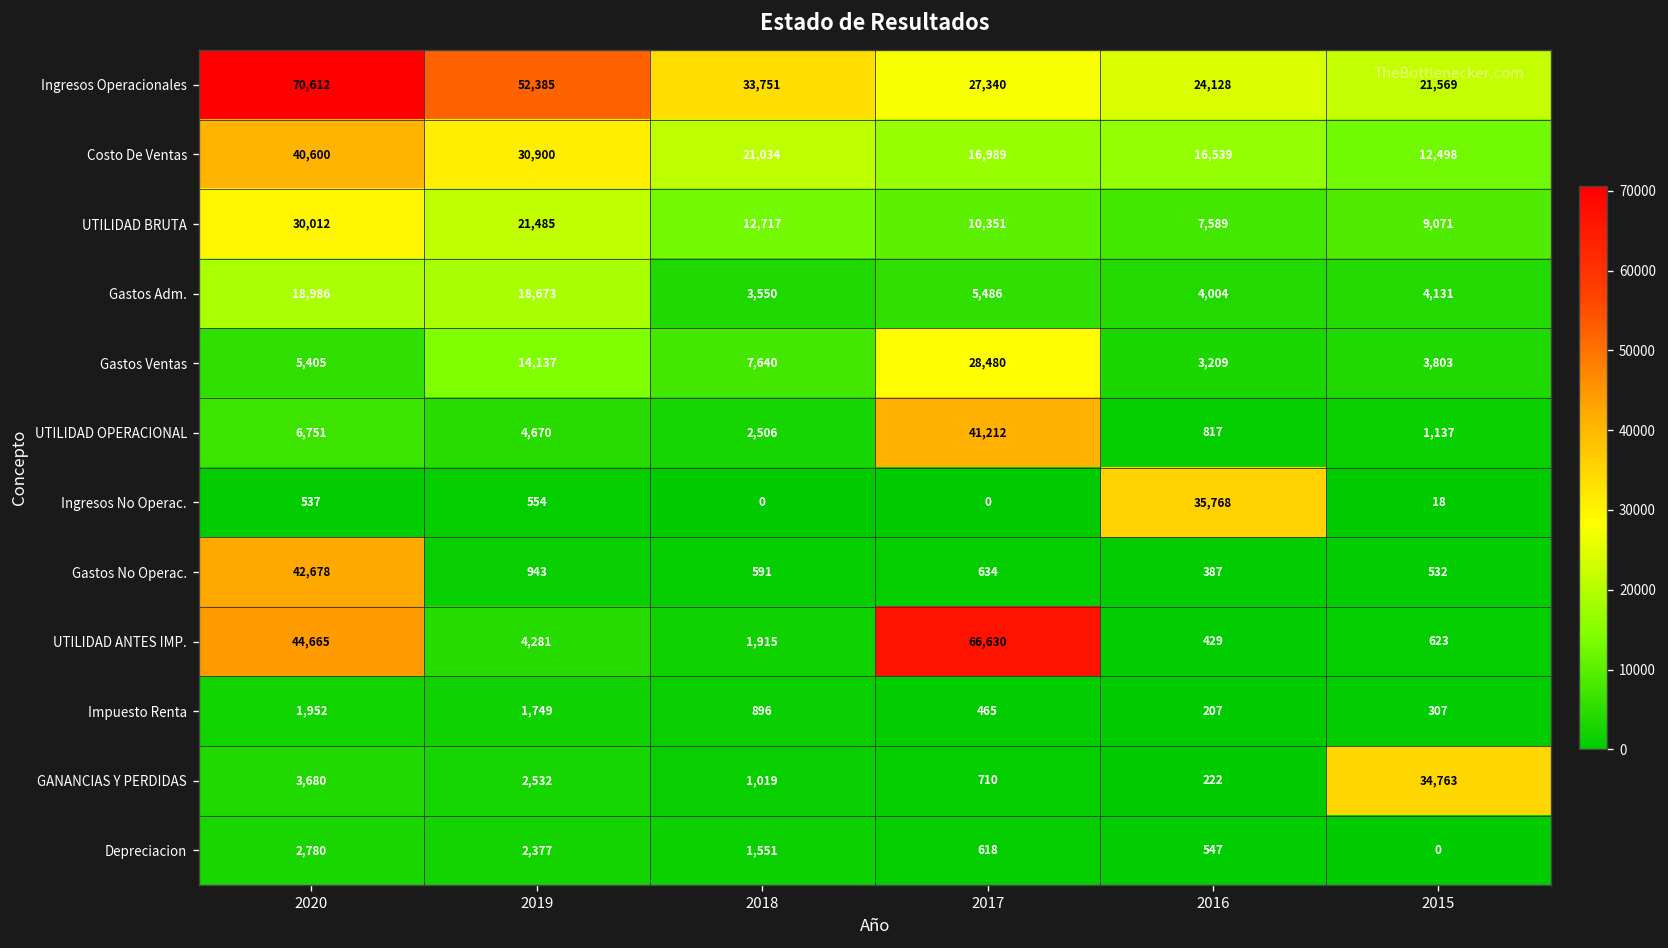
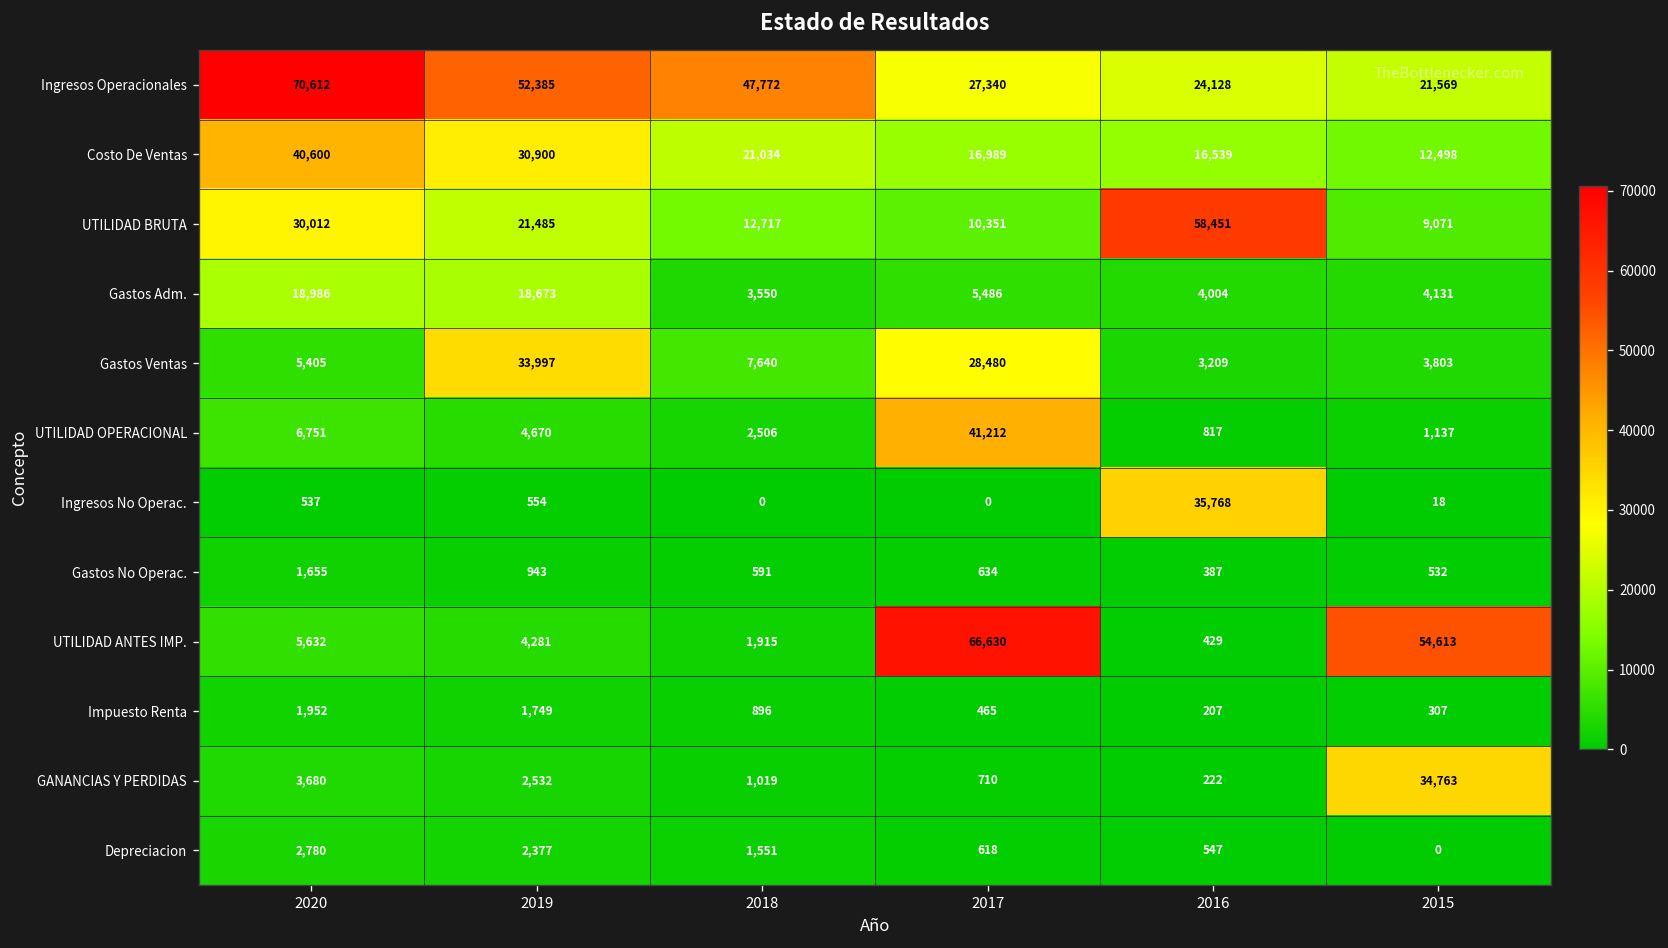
  {
    "Ingresos Operacionales": {
      "2020": "70,612",
      "2019": "52,385",
-     "2018": "33,751",
+     "2018": "47,772",
      "2017": "27,340",
      "2016": "24,128"
    },
    "Costo De Ventas": {
      "2020": "40,600",
      "2019": "30,900",
      "2018": "21,034",
      "2017": "16,989",
      "2016": "16,539",
      "2015": "12,498"
    },
    "UTILIDAD BRUTA": {
      "2020": "30,012",
      "2019": "21,485",
      "2018": "12,717",
      "2017": "10,351",
-     "2016": "7,589",
+     "2016": "58,451",
      "2015": "9,071"
    },
    "Gastos Adm.": {
      "2020": "18,986",
      "2019": "18,673",
      "2018": "3,550",
      "2017": "5,486",
      "2016": "4,004",
      "2015": "4,131"
    },
    "Gastos Ventas": {
      "2020": "5,405",
-     "2019": "14,137",
+     "2019": "33,997",
      "2018": "7,640",
      "2017": "28,480",
      "2016": "3,209",
      "2015": "3,803"
    },
    "UTILIDAD OPERACIONAL": {
      "2020": "6,751",
      "2019": "4,670",
      "2018": "2,506",
      "2017": "41,212",
      "2016": "817",
      "2015": "1,137"
    },
    "Ingresos No Operac.": {
      "2020": "537",
      "2019": "554",
      "2018": "0",
      "2017": "0",
      "2016": "35,768",
      "2015": "18"
    },
    "Gastos No Operac.": {
-     "2020": "42,678",
+     "2020": "1,655",
      "2019": "943",
      "2018": "591",
      "2017": "634",
      "2016": "387",
      "2015": "532"
    },
    "UTILIDAD ANTES IMP.": {
-     "2020": "44,665",
+     "2020": "5,632",
      "2019": "4,281",
      "2018": "1,915",
      "2017": "66,630",
      "2016": "429",
-     "2015": "623"
+     "2015": "54,613"
    },
    "Impuesto Renta": {
      "2020": "1,952",
      "2019": "1,749",
      "2018": "896",
      "2017": "465",
      "2016": "207",
      "2015": "307"
    },
    "GANANCIAS Y PERDIDAS": {
      "2020": "3,680",
      "2019": "2,532",
      "2018": "1,019",
      "2017": "710",
      "2016": "222",
      "2015": "34,763"
    },
    "Depreciacion": {
      "2020": "2,780",
      "2019": "2,377",
      "2018": "1,551",
      "2017": "618",
      "2016": "547",
      "2015": "0"
    }
  }
